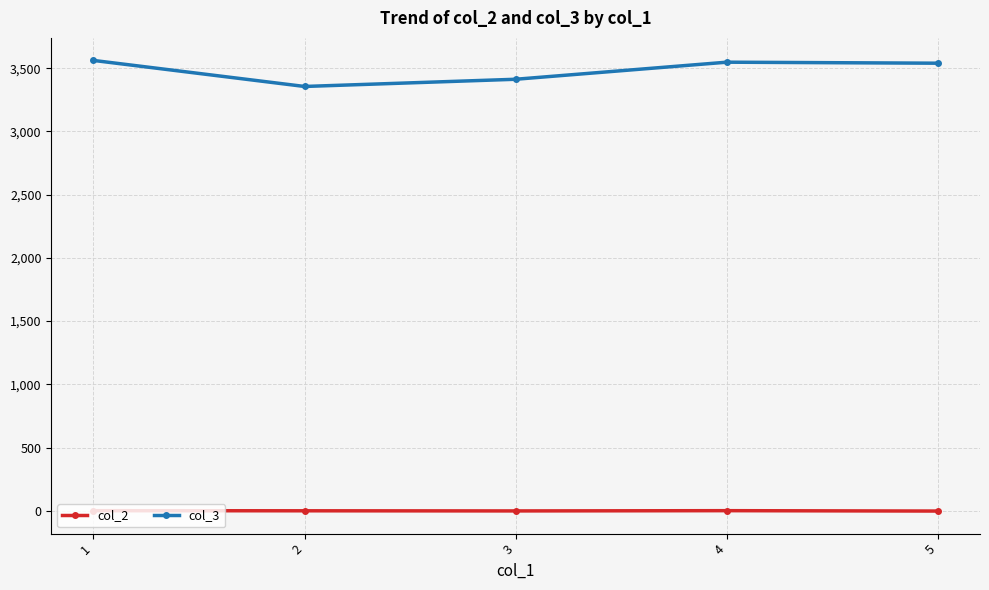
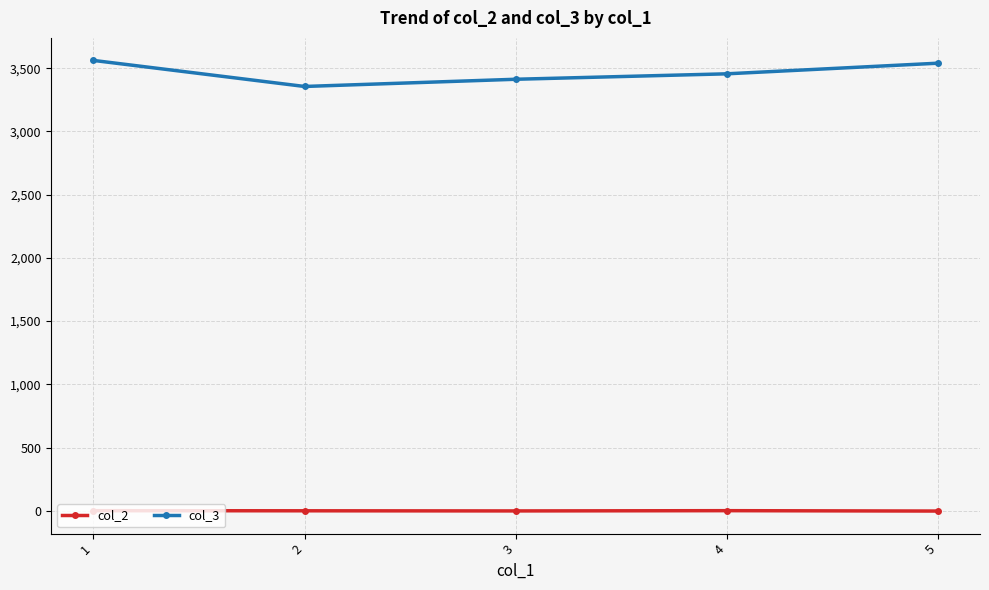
  {
    "col_2": {
      "2": "0",
      "3": "0",
      "4": "0",
      "5": "0"
    },
    "col_3": {
      "1": "3,560",
      "2": "3,360",
      "3": "3,410",
-     "4": "3,550",
+     "4": "3,460",
      "5": "3,540"
    }
  }
